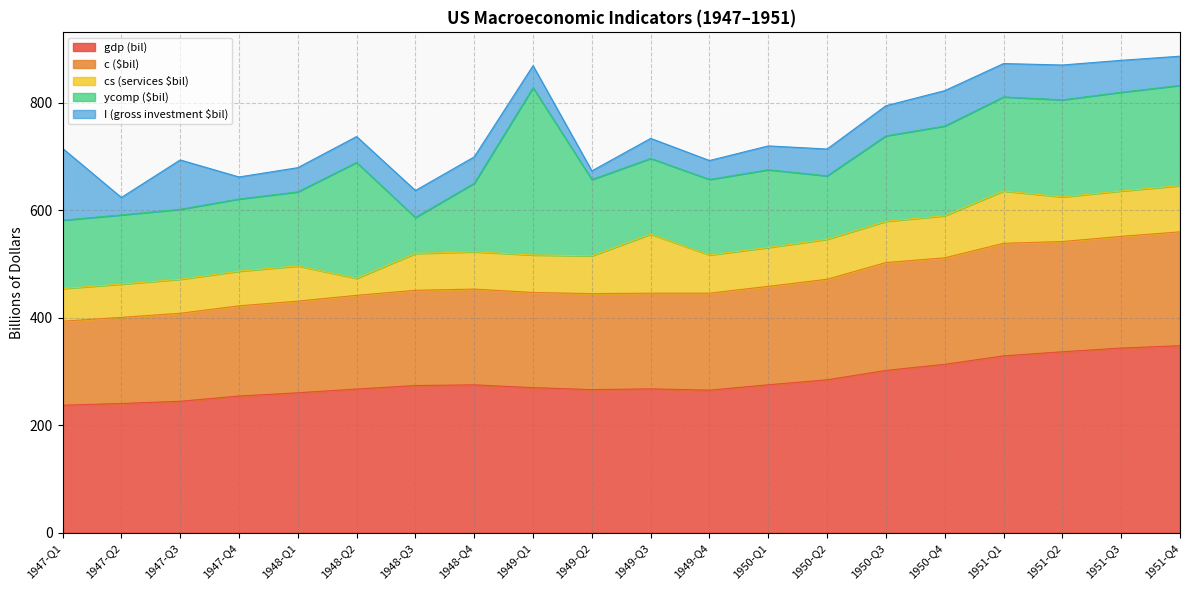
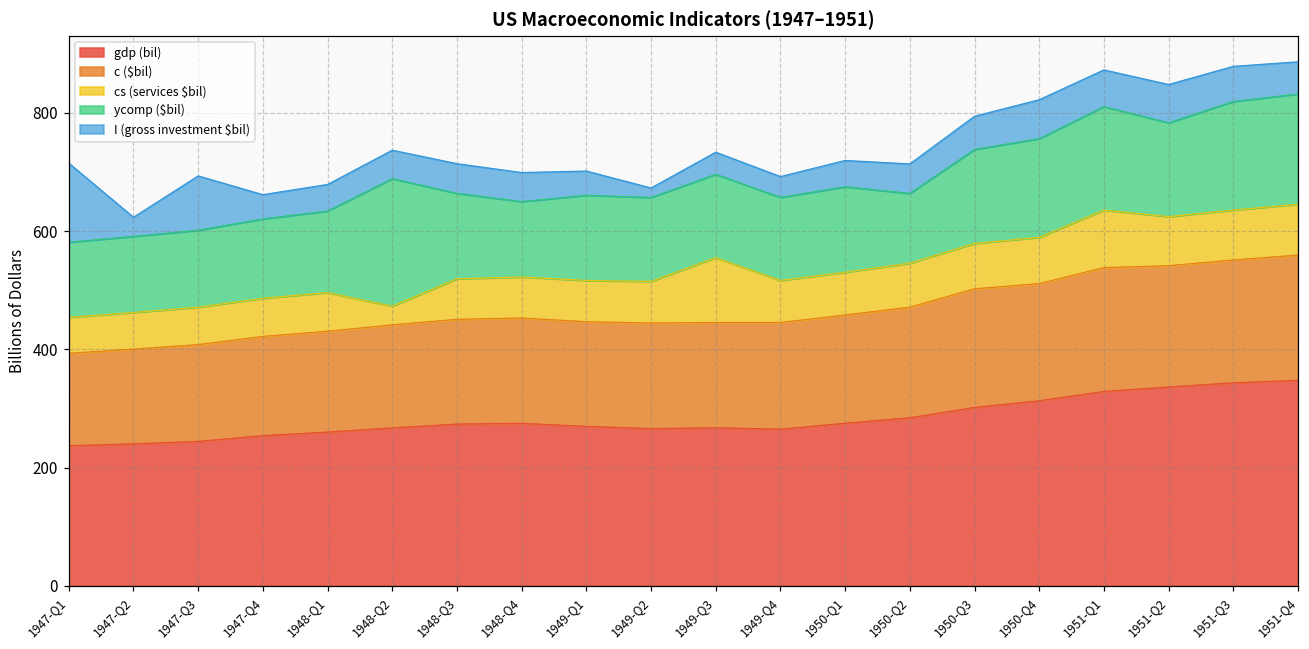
  {
    "cs (services $bil)": {
      "1947-Q1": 60,
      "1947-Q2": 60,
      "1947-Q3": 60,
      "1947-Q4": 60,
      "1948-Q1": 70,
      "1948-Q2": 30,
      "1948-Q3": 70,
      "1948-Q4": 70,
      "1949-Q1": 70,
      "1949-Q2": 70,
      "1949-Q3": 110,
      "1949-Q4": 70,
      "1950-Q1": 70,
      "1950-Q2": 70,
      "1950-Q3": 80,
      "1950-Q4": 80,
      "1951-Q1": 100,
      "1951-Q2": 80,
      "1951-Q3": 80,
      "1951-Q4": 90
    },
    "ycomp ($bil)": {
      "1947-Q1": 130,
      "1947-Q2": 130,
      "1947-Q3": 130,
      "1947-Q4": 130,
      "1948-Q1": 140,
      "1948-Q2": 220,
-     "1948-Q3": 70,
+     "1948-Q3": 140,
      "1948-Q4": 130,
-     "1949-Q1": 310,
+     "1949-Q1": 140,
      "1949-Q2": 140,
      "1949-Q3": 140,
      "1949-Q4": 140,
      "1950-Q1": 140,
      "1950-Q2": 120,
      "1950-Q3": 160,
      "1950-Q4": 170,
      "1951-Q1": 180,
-     "1951-Q2": 180,
+     "1951-Q2": 160,
      "1951-Q3": 180,
      "1951-Q4": 190
    },
    "I (gross investment $bil)": {
      "1947-Q1": 130,
      "1947-Q2": 30,
      "1947-Q3": 90,
      "1947-Q4": 40,
      "1948-Q1": 50,
      "1948-Q2": 50,
      "1948-Q3": 50,
      "1948-Q4": 50,
      "1949-Q1": 40,
      "1949-Q2": 20,
      "1949-Q3": 40,
      "1949-Q4": 40,
      "1950-Q1": 40,
      "1950-Q2": 50,
      "1950-Q3": 60,
      "1950-Q4": 70,
      "1951-Q1": 60,
      "1951-Q2": 60,
      "1951-Q3": 60,
      "1951-Q4": 50
    }
  }
